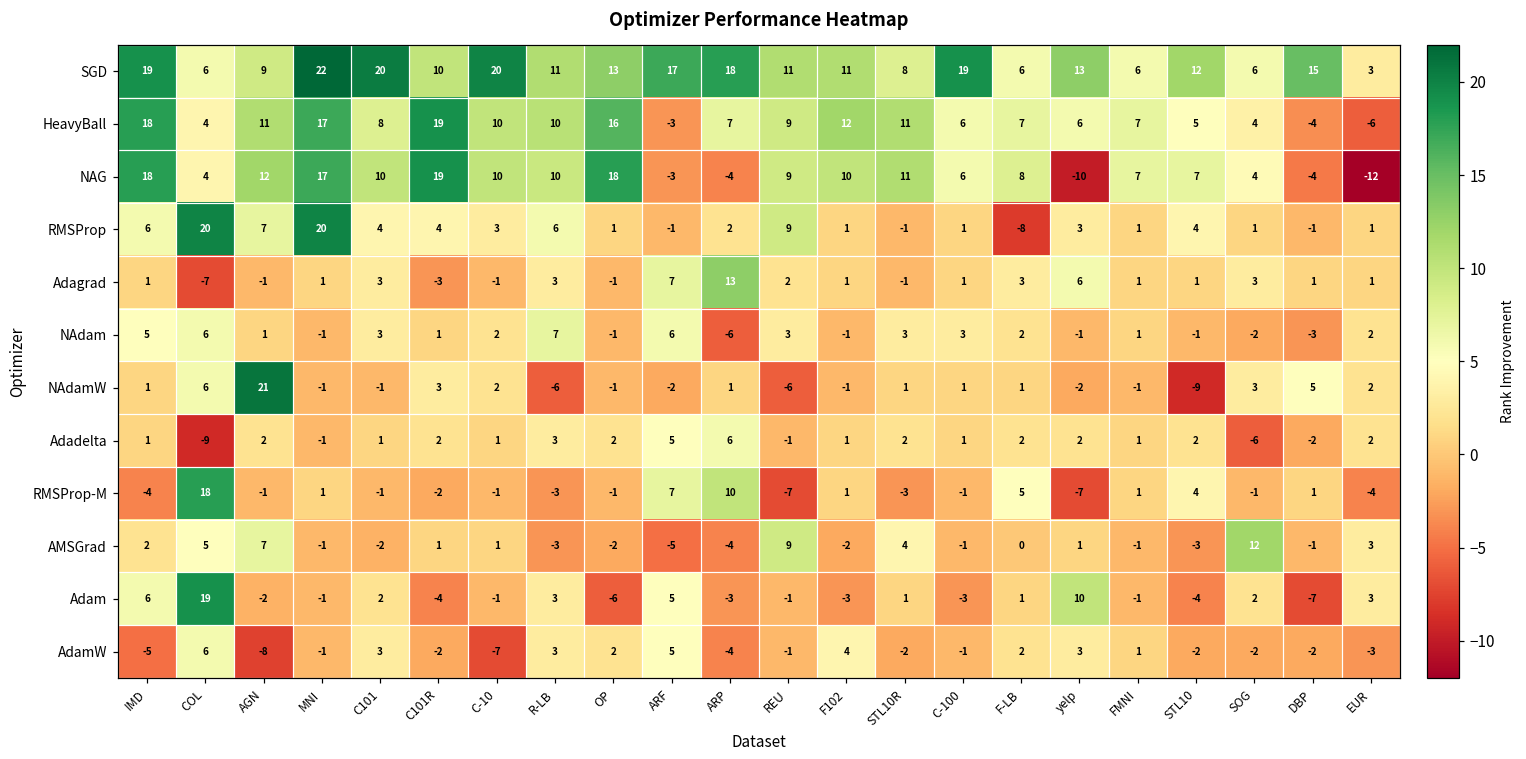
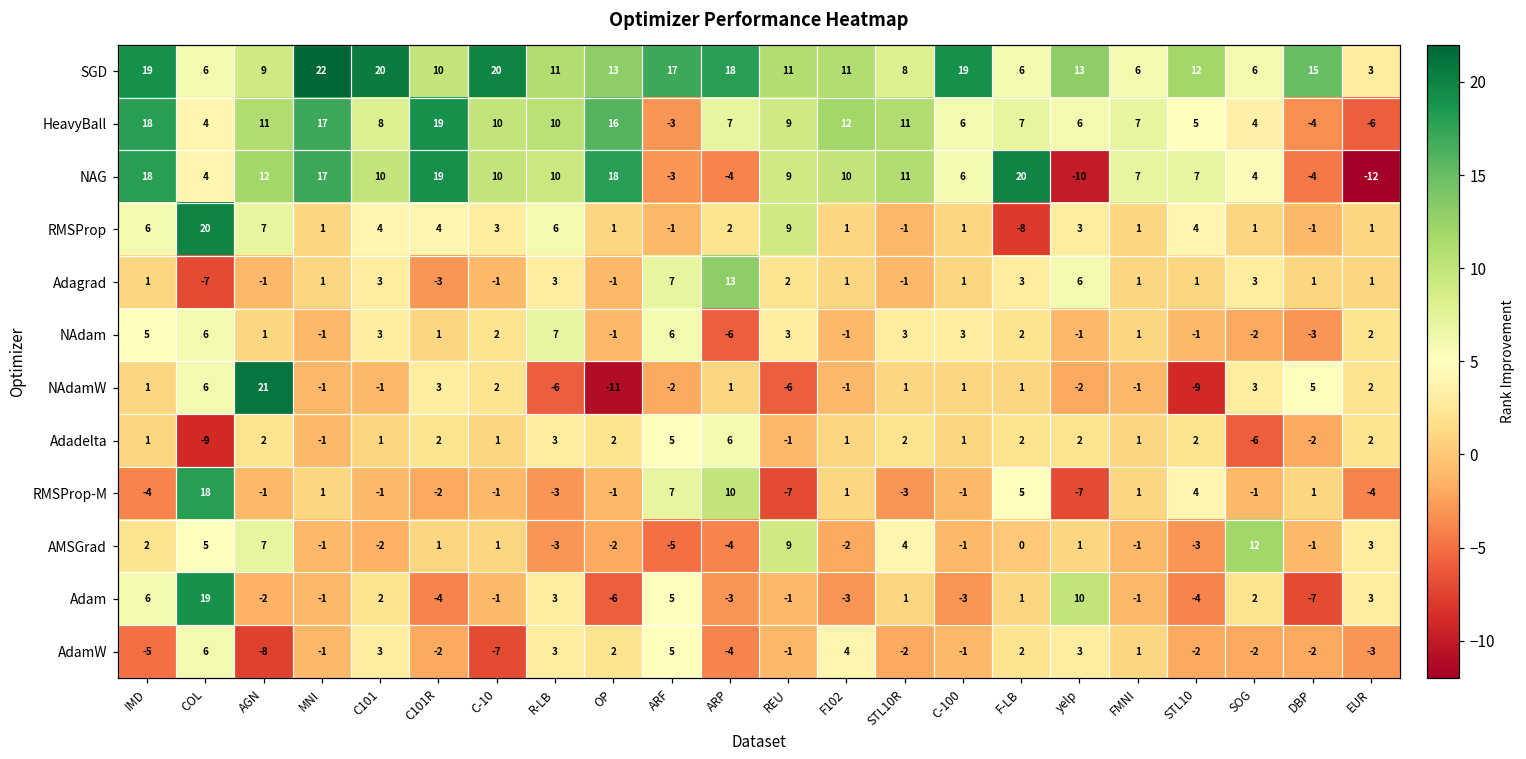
  {
    "NAG": {
      "IMD": 18,
      "COL": 4,
      "AGN": 12,
      "MNI": 17,
      "C101": 10,
      "C101R": 19,
      "C-10": 10,
      "R-LB": 10,
      "OP": 18,
      "ARF": -3,
      "ARP": -4,
      "REU": 9,
      "F102": 10,
      "STL10R": 11,
      "C-100": 6,
-     "F-LB": 8,
+     "F-LB": 20,
      "yelp": -10,
      "FMNI": 7,
      "STL10": 7,
      "SOG": 4,
      "DBP": -4,
      "EUR": -12
    },
    "RMSProp": {
      "IMD": 6,
      "COL": 20,
      "AGN": 7,
-     "MNI": 20,
+     "MNI": 1,
      "C101": 4,
      "C101R": 4,
      "C-10": 3,
      "R-LB": 6,
      "OP": 1,
      "ARF": -1,
      "ARP": 2,
      "REU": 9,
      "F102": 1,
      "STL10R": -1,
      "C-100": 1,
      "F-LB": -8,
      "yelp": 3,
      "FMNI": 1,
      "STL10": 4,
      "SOG": 1,
      "DBP": -1,
      "EUR": 1
    },
    "NAdamW": {
      "IMD": 1,
      "COL": 6,
      "AGN": 21,
      "MNI": -1,
      "C101": -1,
      "C101R": 3,
      "C-10": 2,
      "R-LB": -6,
-     "OP": -1,
+     "OP": -11,
      "ARF": -2,
      "ARP": 1,
      "REU": -6,
      "F102": -1,
      "STL10R": 1,
      "C-100": 1,
      "F-LB": 1,
      "yelp": -2,
      "FMNI": -1,
      "STL10": -9,
      "SOG": 3,
      "DBP": 5,
      "EUR": 2
    }
  }
